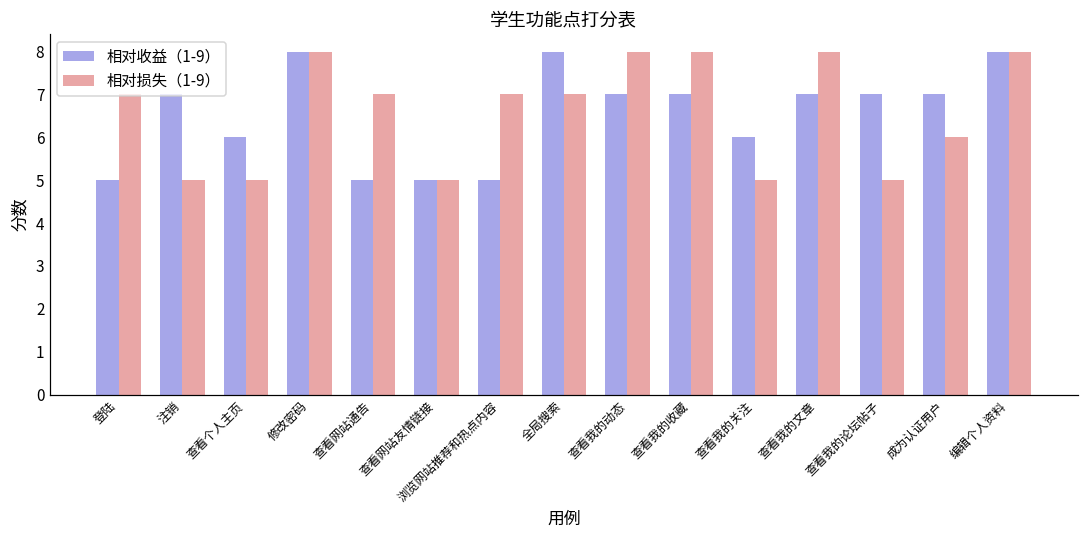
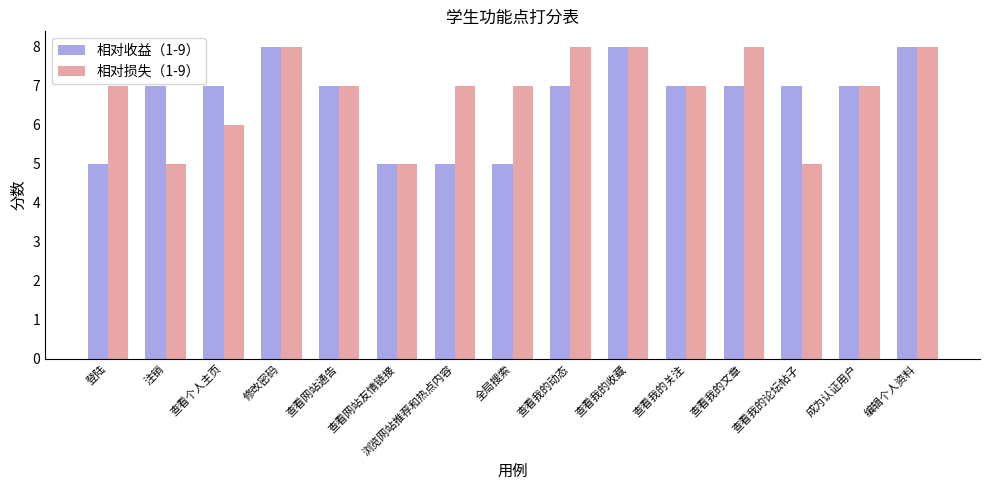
  {
    "相对收益（1-9）": {
      "登陆": 5,
      "注销": 7,
-     "查看个人主页": 6,
+     "查看个人主页": 7,
      "修改密码": 8,
-     "查看网站通告": 5,
+     "查看网站通告": 7,
      "查看网站友情链接": 5,
      "浏览网站推荐和热点内容": 5,
-     "全局搜索": 8,
+     "全局搜索": 5,
      "查看我的动态": 7,
-     "查看我的收藏": 7,
-     "查看我的关注": 6,
+     "查看我的收藏": 8,
+     "查看我的关注": 7,
      "查看我的文章": 7,
      "查看我的论坛帖子": 7,
      "成为认证用户": 7,
      "编辑个人资料": 8
    },
    "相对损失（1-9）": {
      "登陆": 7,
      "注销": 5,
-     "查看个人主页": 5,
+     "查看个人主页": 6,
      "修改密码": 8,
      "查看网站通告": 7,
      "查看网站友情链接": 5,
      "浏览网站推荐和热点内容": 7,
      "全局搜索": 7,
      "查看我的动态": 8,
      "查看我的收藏": 8,
-     "查看我的关注": 5,
+     "查看我的关注": 7,
      "查看我的文章": 8,
      "查看我的论坛帖子": 5,
-     "成为认证用户": 6,
+     "成为认证用户": 7,
      "编辑个人资料": 8
    }
  }
